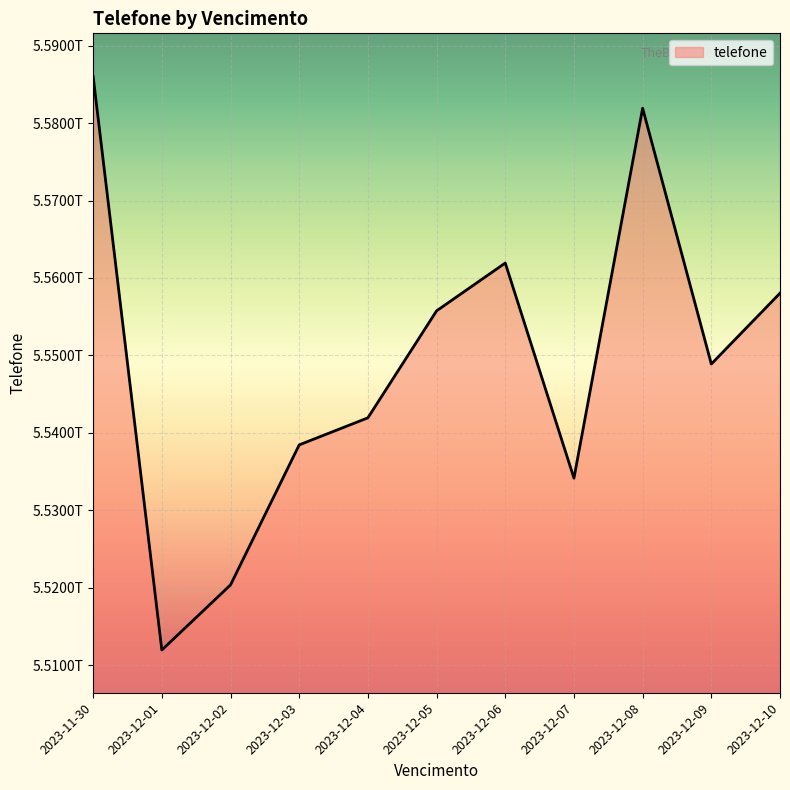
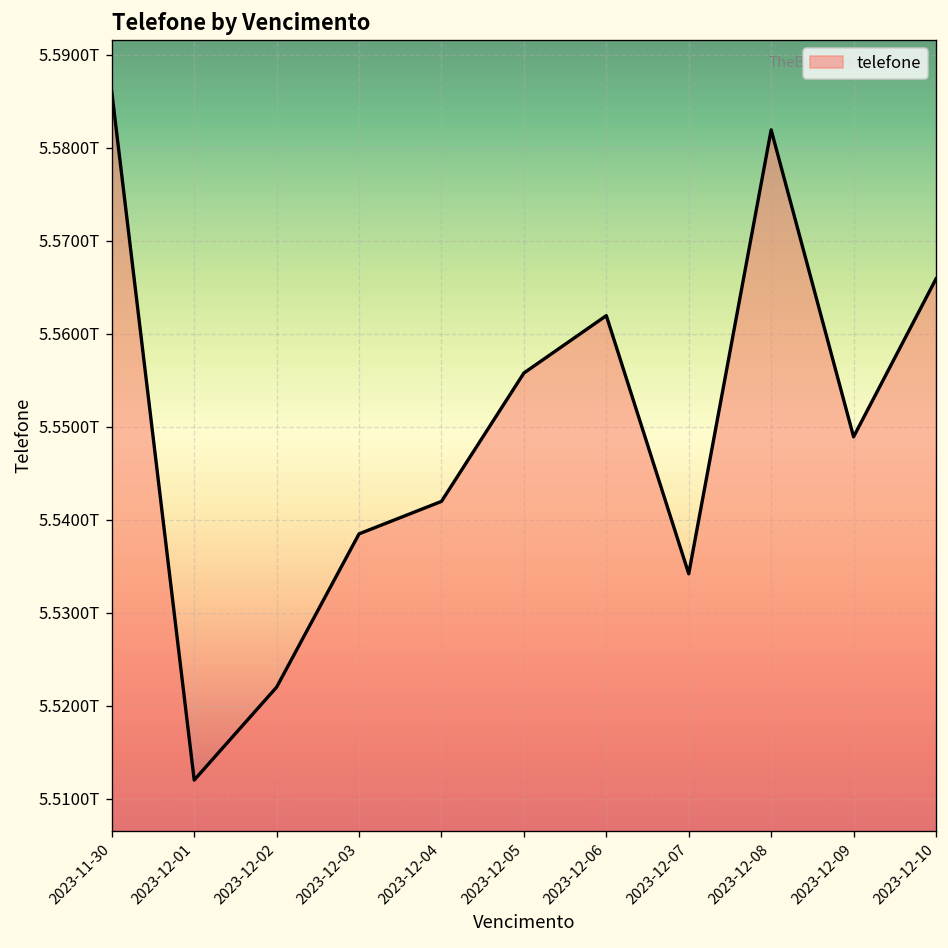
  {
    "2023-11-30": "5.586T",
    "2023-12-01": "5.512T",
-   "2023-12-02": "5.520T",
+   "2023-12-02": "5.522T",
    "2023-12-03": "5.538T",
    "2023-12-04": "5.542T",
    "2023-12-05": "5.556T",
    "2023-12-06": "5.562T",
    "2023-12-07": "5.534T",
    "2023-12-08": "5.582T",
    "2023-12-09": "5.549T",
-   "2023-12-10": "5.558T"
+   "2023-12-10": "5.566T"
  }
